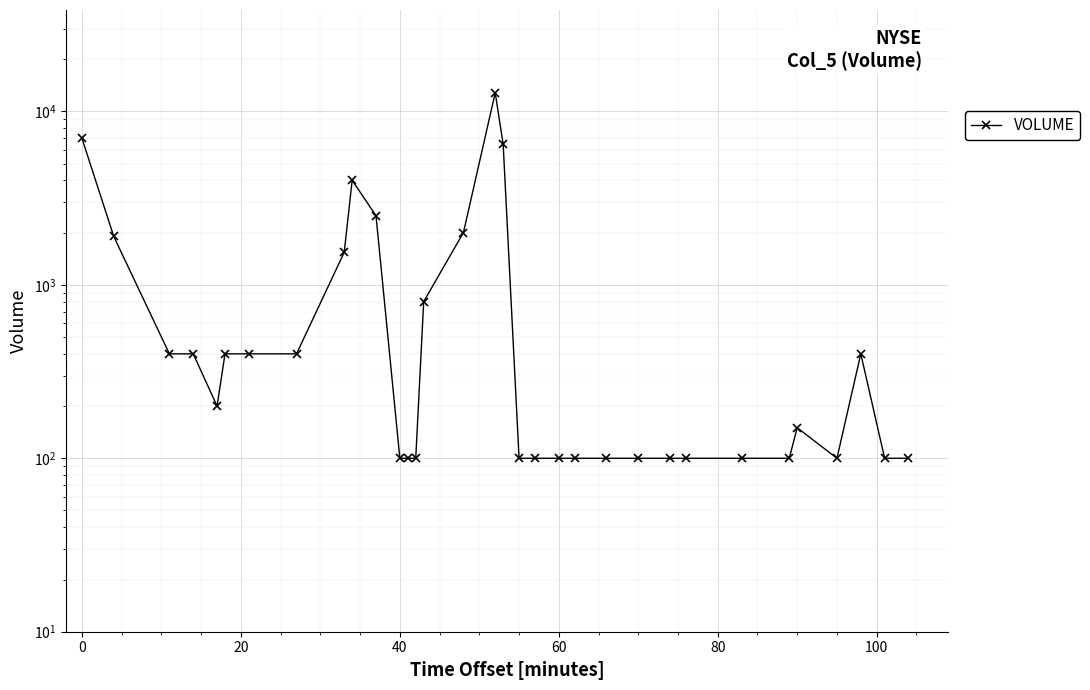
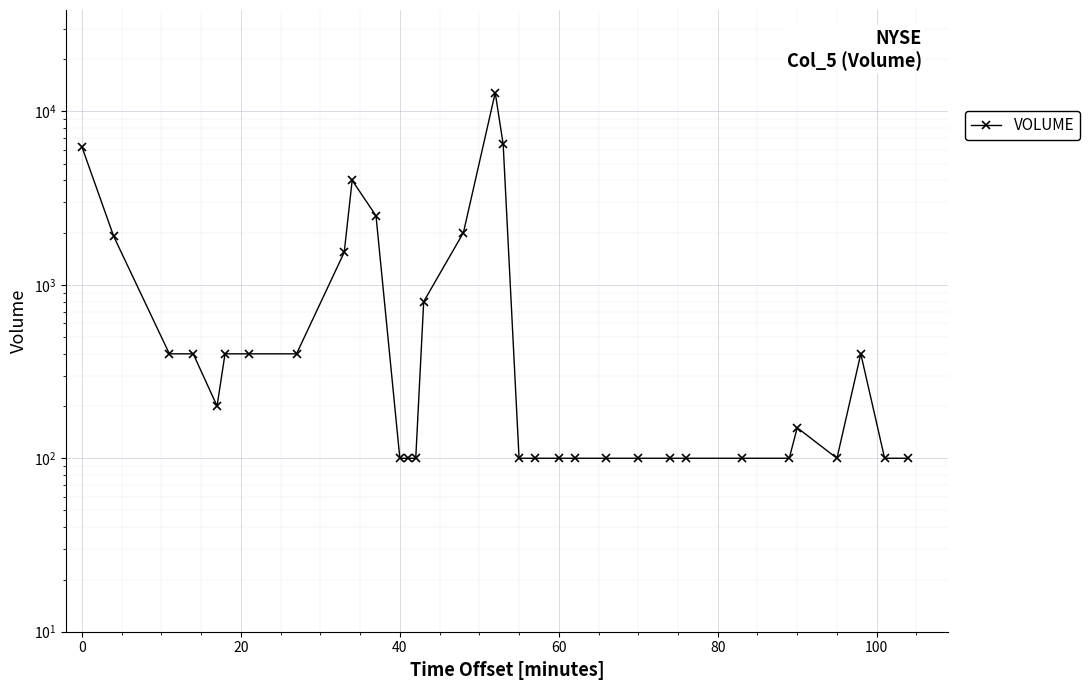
  {
-   "0": 7000,
+   "0": 6200,
    "40": 100,
    "60": 100
  }
